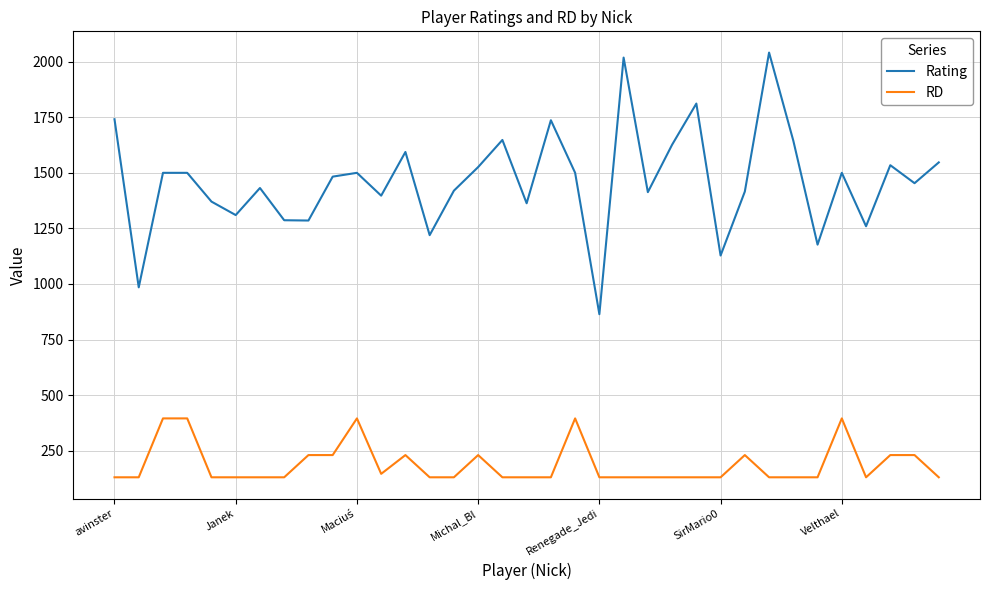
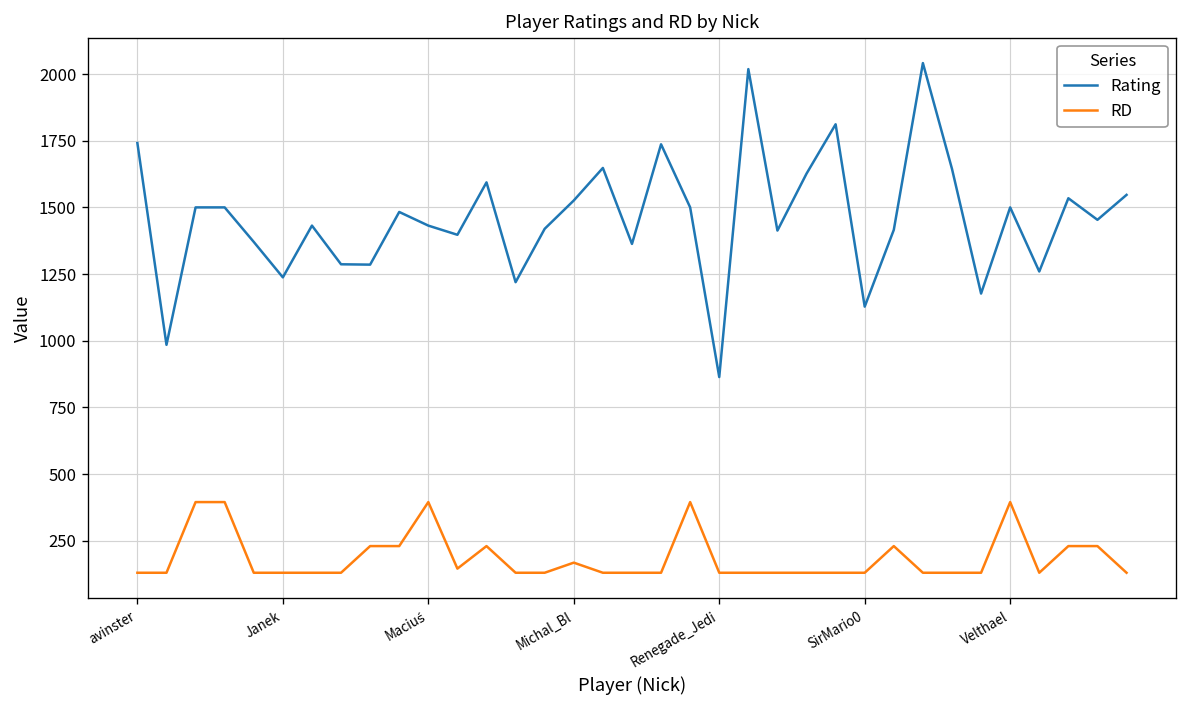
  {
    "Rating": {
      "avinster": 1740,
-     "Janek": 1310,
-     "Maciuś": 1500,
+     "Janek": 1240,
+     "Maciuś": 1430,
      "Michal_Bl": 1530,
      "Renegade_Jedi": 860,
      "SirMario0": 1130,
      "Velthael": 1500
    },
    "RD": {
      "avinster": 130,
      "Janek": 130,
      "Maciuś": 400,
-     "Michal_Bl": 230,
+     "Michal_Bl": 170,
      "Renegade_Jedi": 130,
      "SirMario0": 130,
      "Velthael": 400
    }
  }
